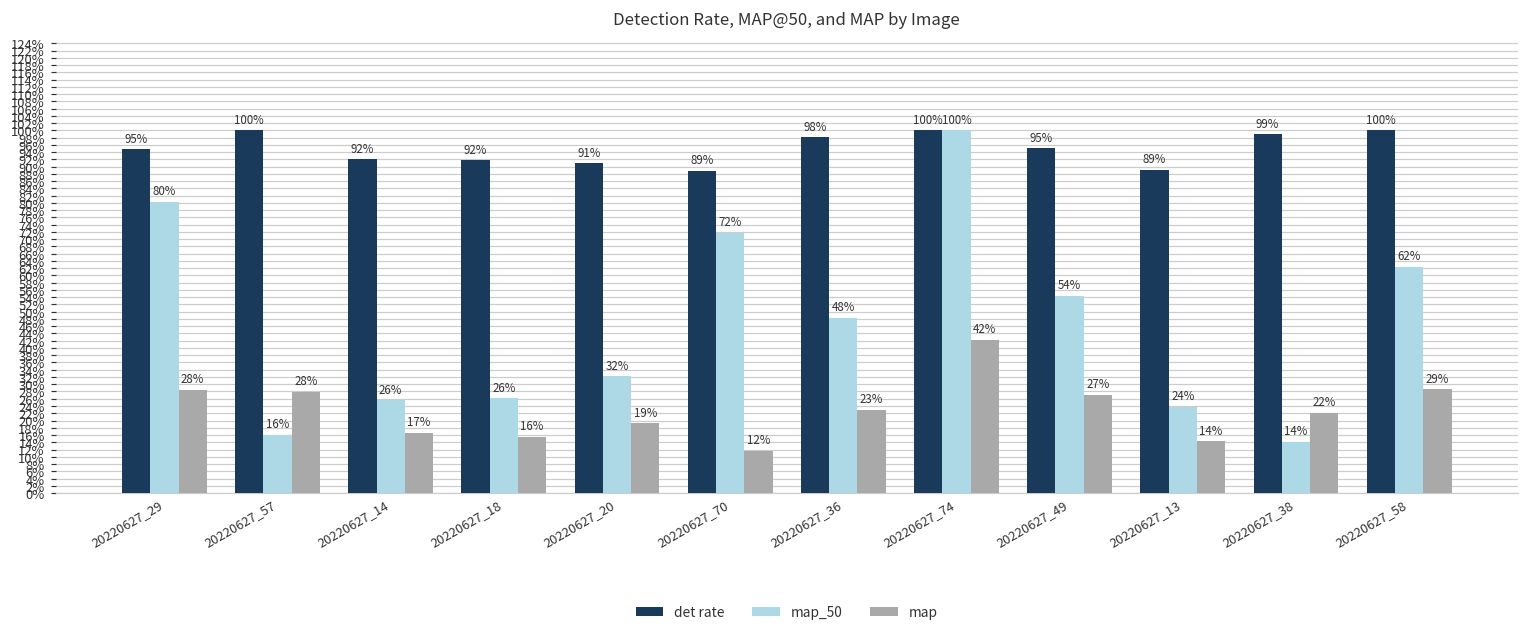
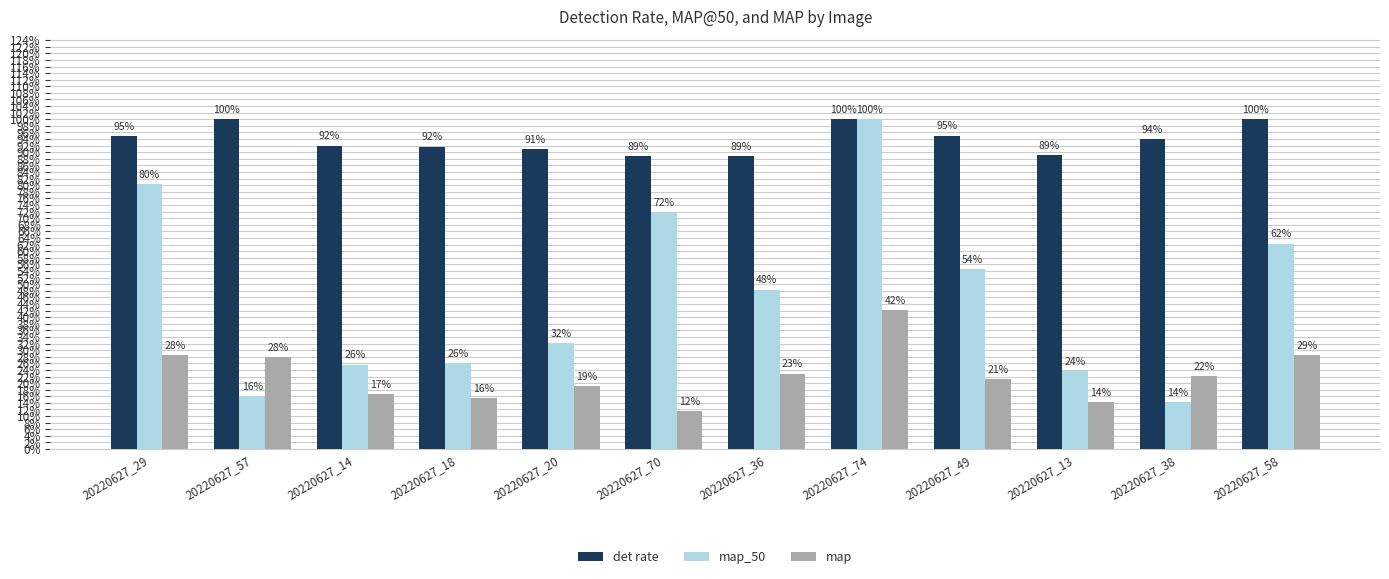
  {
    "det rate": {
      "20220627_29": "95%",
      "20220627_57": "100%",
      "20220627_14": "92%",
      "20220627_18": "92%",
      "20220627_20": "91%",
      "20220627_70": "89%",
-     "20220627_36": "98%",
+     "20220627_36": "89%",
      "20220627_74": "100%",
      "20220627_49": "95%",
      "20220627_13": "89%",
-     "20220627_38": "99%",
+     "20220627_38": "94%",
      "20220627_58": "100%"
    },
    "map_50": {
      "20220627_29": "80%",
      "20220627_57": "16%",
      "20220627_14": "26%",
      "20220627_18": "26%",
      "20220627_20": "32%",
      "20220627_70": "72%",
      "20220627_36": "48%",
      "20220627_74": "100%",
      "20220627_49": "54%",
      "20220627_13": "24%",
      "20220627_38": "14%",
      "20220627_58": "62%"
    },
    "map": {
      "20220627_29": "28%",
      "20220627_57": "28%",
      "20220627_14": "17%",
      "20220627_18": "16%",
      "20220627_20": "19%",
      "20220627_70": "12%",
      "20220627_36": "23%",
      "20220627_74": "42%",
-     "20220627_49": "27%",
+     "20220627_49": "21%",
      "20220627_13": "14%",
      "20220627_38": "22%",
      "20220627_58": "29%"
    }
  }
